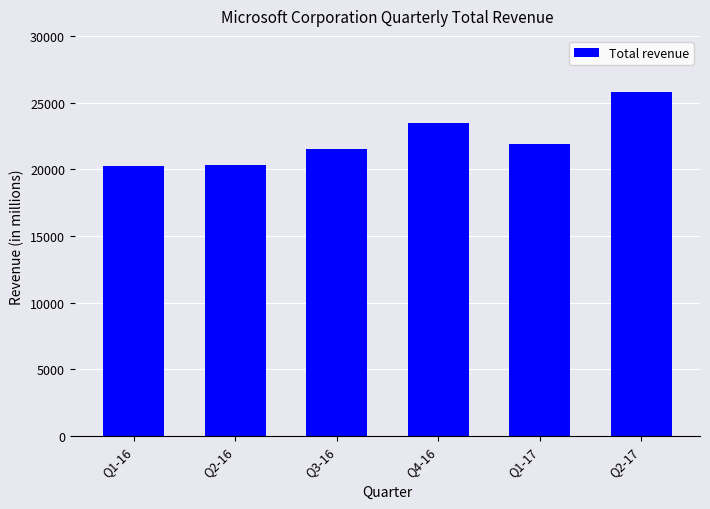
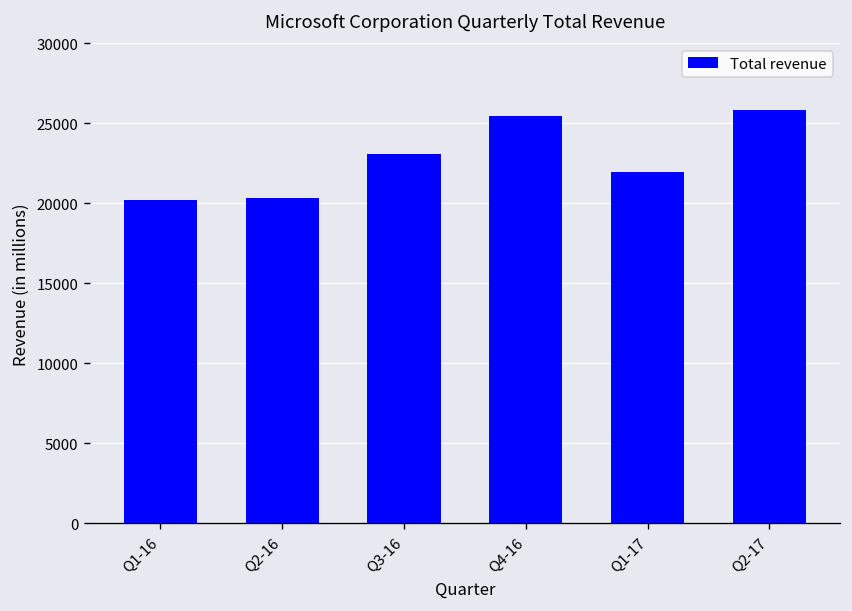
  {
    "Q1-16": 20200,
    "Q2-16": 20300,
-   "Q3-16": 21500,
-   "Q4-16": 23500,
+   "Q3-16": 23100,
+   "Q4-16": 25400,
    "Q1-17": 21900,
    "Q2-17": 25800
  }
